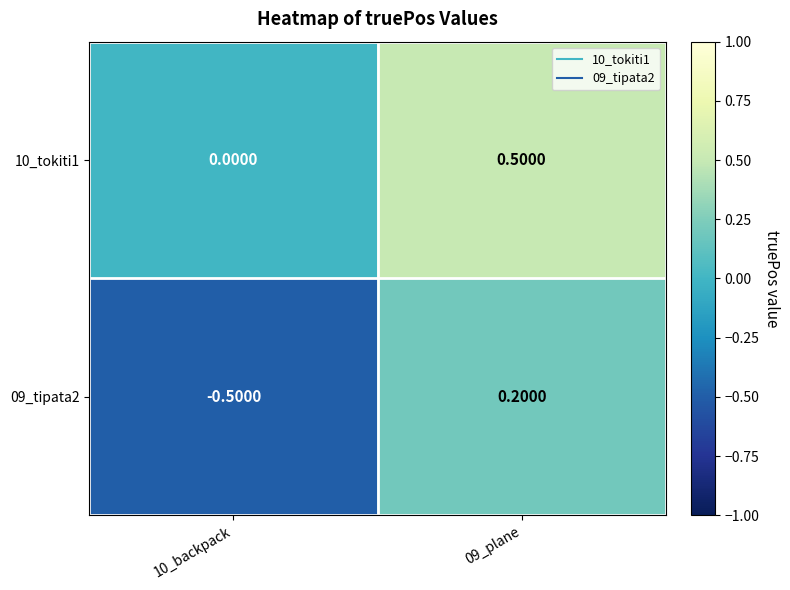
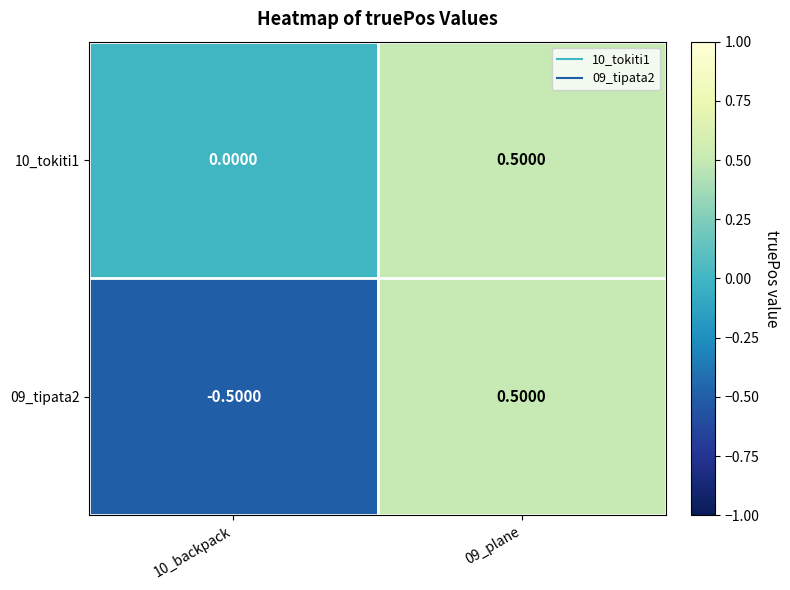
  {
    "10_tokiti1": {
      "10_backpack": 0.0000,
      "09_plane": 0.5000
    },
    "09_tipata2": {
      "10_backpack": -0.5000,
-     "09_plane": 0.2000
+     "09_plane": 0.5000
    }
  }
